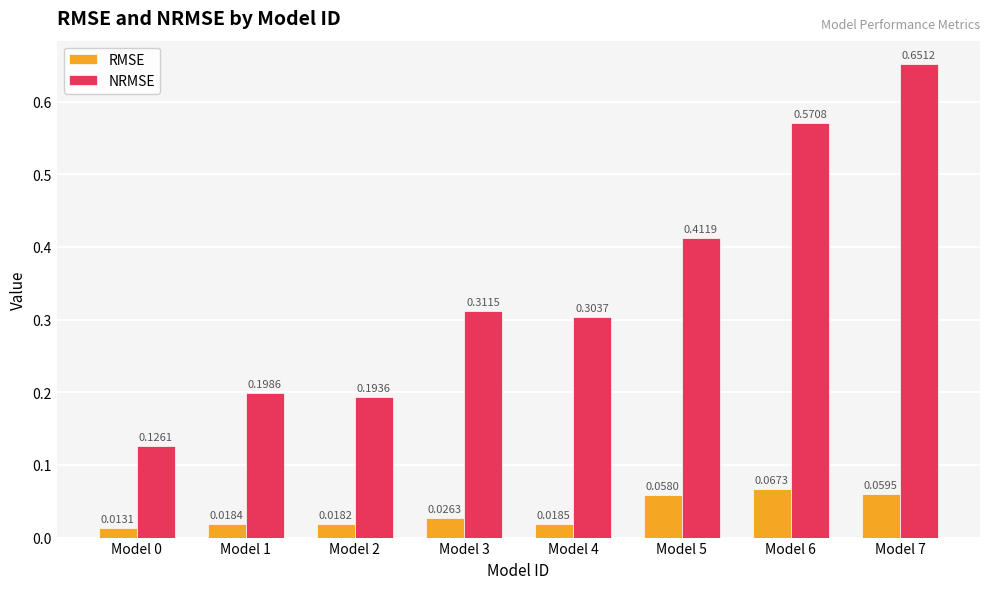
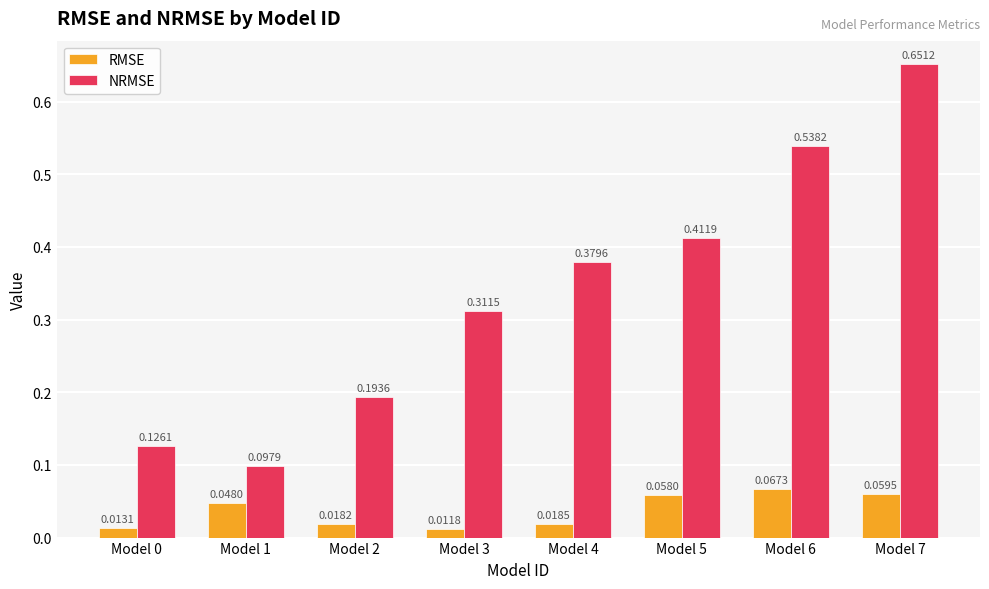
  {
    "RMSE": {
      "Model 0": 0.0131,
-     "Model 1": 0.0184,
+     "Model 1": 0.0480,
      "Model 2": 0.0182,
-     "Model 3": 0.0263,
+     "Model 3": 0.0118,
      "Model 4": 0.0185,
      "Model 5": 0.0580,
      "Model 6": 0.0673,
      "Model 7": 0.0595
    },
    "NRMSE": {
      "Model 0": 0.1261,
-     "Model 1": 0.1986,
+     "Model 1": 0.0979,
      "Model 2": 0.1936,
      "Model 3": 0.3115,
-     "Model 4": 0.3037,
+     "Model 4": 0.3796,
      "Model 5": 0.4119,
-     "Model 6": 0.5708,
+     "Model 6": 0.5382,
      "Model 7": 0.6512
    }
  }
